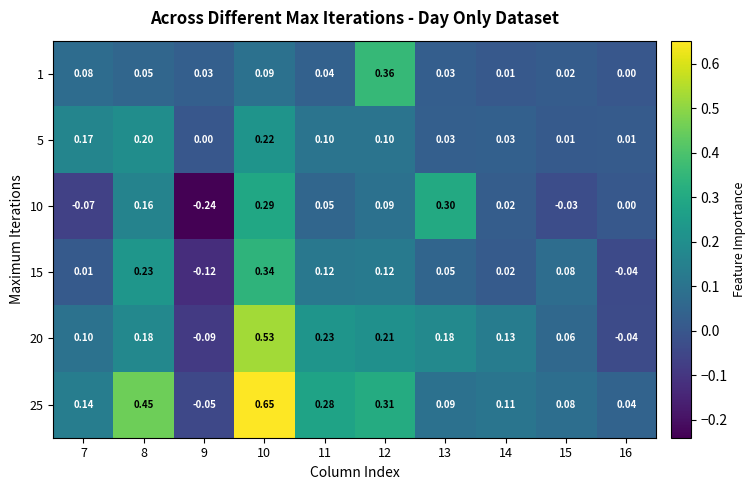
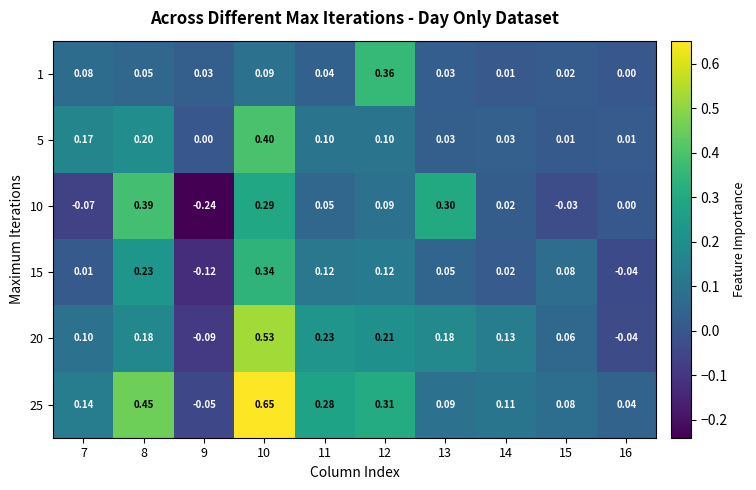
  {
    "1": {
      "7": 0.08,
      "8": 0.05,
      "9": 0.03,
      "10": 0.09,
      "11": 0.04,
      "12": 0.36,
      "13": 0.03,
      "14": 0.01,
      "15": 0.02,
      "16": 0.00
    },
    "5": {
      "7": 0.17,
      "8": 0.20,
      "9": 0.00,
-     "10": 0.22,
+     "10": 0.40,
      "11": 0.10,
      "12": 0.10,
      "13": 0.03,
      "14": 0.03,
      "15": 0.01,
      "16": 0.01
    },
    "10": {
      "7": -0.07,
-     "8": 0.16,
+     "8": 0.39,
      "9": -0.24,
      "10": 0.29,
      "11": 0.05,
      "12": 0.09,
      "13": 0.30,
      "14": 0.02,
      "15": -0.03,
      "16": 0.00
    },
    "15": {
      "7": 0.01,
      "8": 0.23,
      "9": -0.12,
      "10": 0.34,
      "11": 0.12,
      "12": 0.12,
      "13": 0.05,
      "14": 0.02,
      "15": 0.08,
      "16": -0.04
    },
    "20": {
      "7": 0.10,
      "8": 0.18,
      "9": -0.09,
      "10": 0.53,
      "11": 0.23,
      "12": 0.21,
      "13": 0.18,
      "14": 0.13,
      "15": 0.06,
      "16": -0.04
    },
    "25": {
      "7": 0.14,
      "8": 0.45,
      "9": -0.05,
      "10": 0.65,
      "11": 0.28,
      "12": 0.31,
      "13": 0.09,
      "14": 0.11,
      "15": 0.08,
      "16": 0.04
    }
  }
